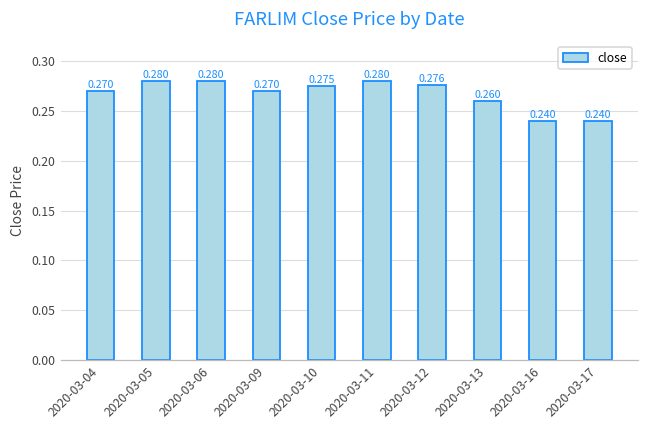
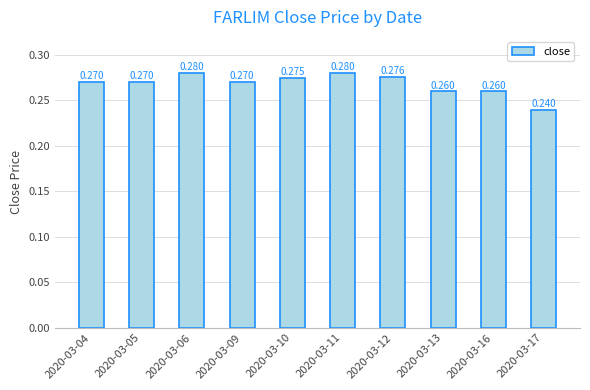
  {
    "2020-03-04": 0.270,
-   "2020-03-05": 0.280,
+   "2020-03-05": 0.270,
    "2020-03-06": 0.280,
    "2020-03-09": 0.270,
    "2020-03-10": 0.275,
    "2020-03-11": 0.280,
    "2020-03-12": 0.276,
    "2020-03-13": 0.260,
-   "2020-03-16": 0.240,
+   "2020-03-16": 0.260,
    "2020-03-17": 0.240
  }
